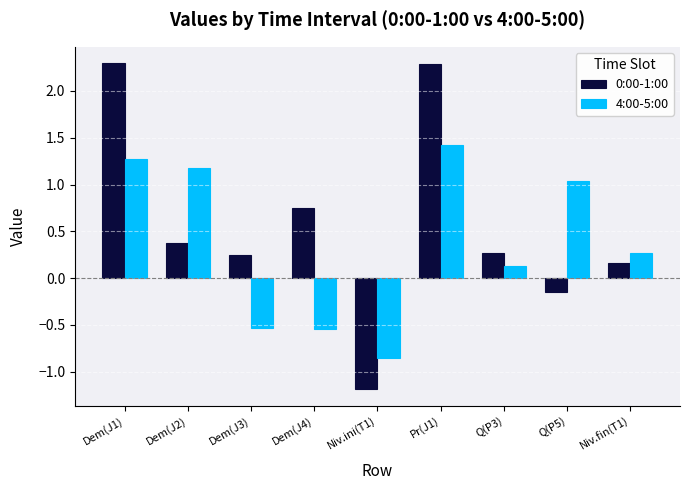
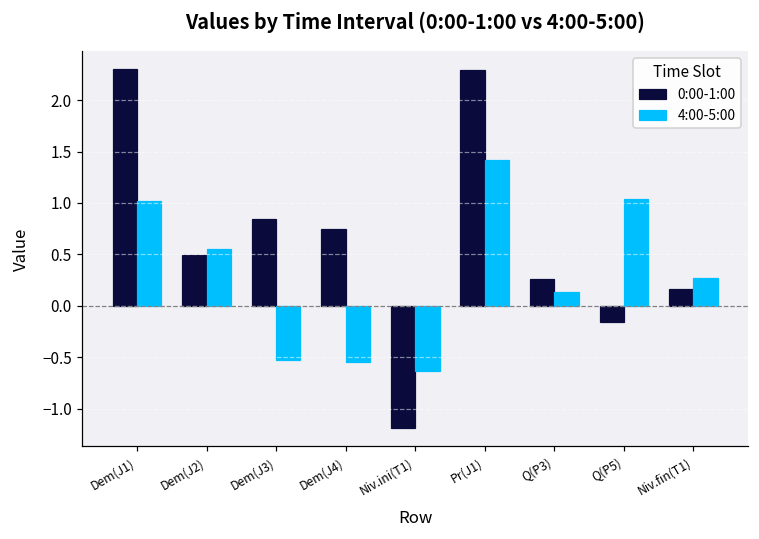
  {
    "0:00-1:00": {
      "Dem(J1)": 2.3,
-     "Dem(J2)": 0.4,
-     "Dem(J3)": 0.2,
+     "Dem(J2)": 0.5,
+     "Dem(J3)": 0.8,
      "Dem(J4)": 0.7,
      "Niv.ini(T1)": -1.2,
      "Pr(J1)": 2.3,
      "Q(P3)": 0.3,
      "Q(P5)": -0.2,
      "Niv.fin(T1)": 0.2
    },
    "4:00-5:00": {
-     "Dem(J1)": 1.3,
-     "Dem(J2)": 1.2,
+     "Dem(J1)": 1.0,
+     "Dem(J2)": 0.6,
      "Dem(J3)": -0.5,
      "Dem(J4)": -0.5,
-     "Niv.ini(T1)": -0.8,
+     "Niv.ini(T1)": -0.6,
      "Pr(J1)": 1.4,
      "Q(P3)": 0.1,
      "Q(P5)": 1.0,
      "Niv.fin(T1)": 0.3
    }
  }
